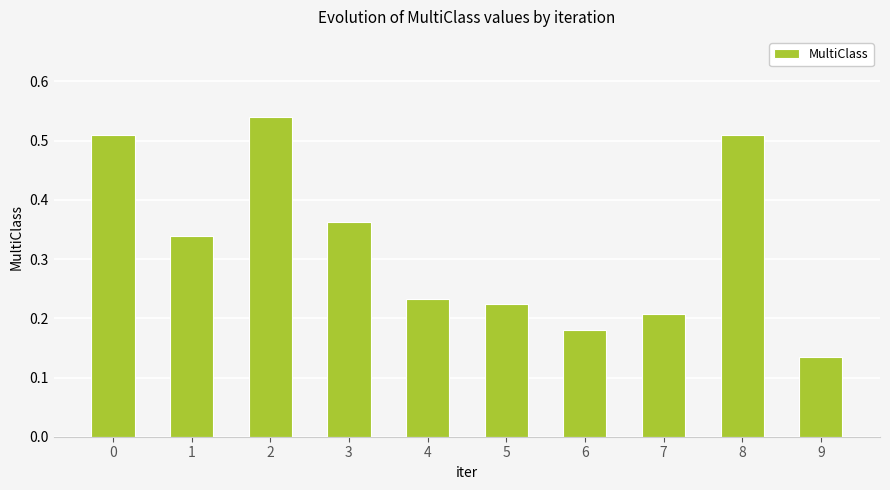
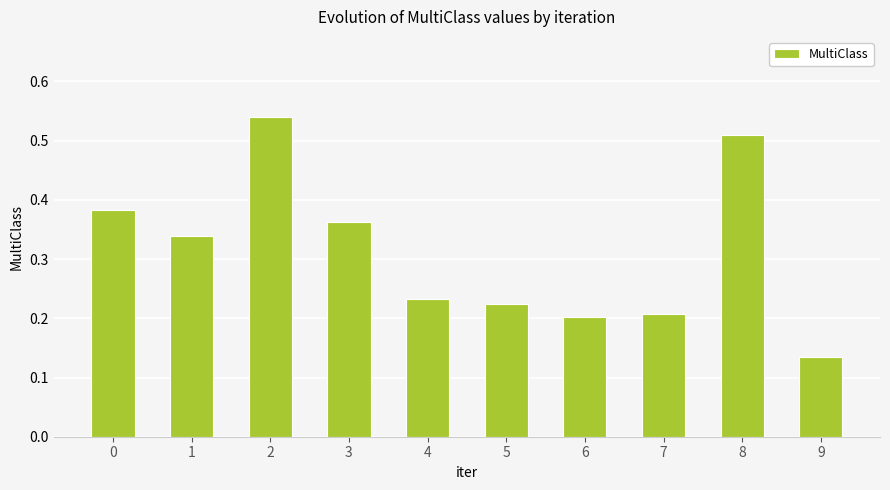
  {
-   "0": 0.51,
+   "0": 0.38,
    "1": 0.34,
    "2": 0.54,
    "3": 0.36,
    "4": 0.23,
    "5": 0.22,
-   "6": 0.18,
+   "6": 0.20,
    "7": 0.21,
    "8": 0.51,
    "9": 0.13
  }
